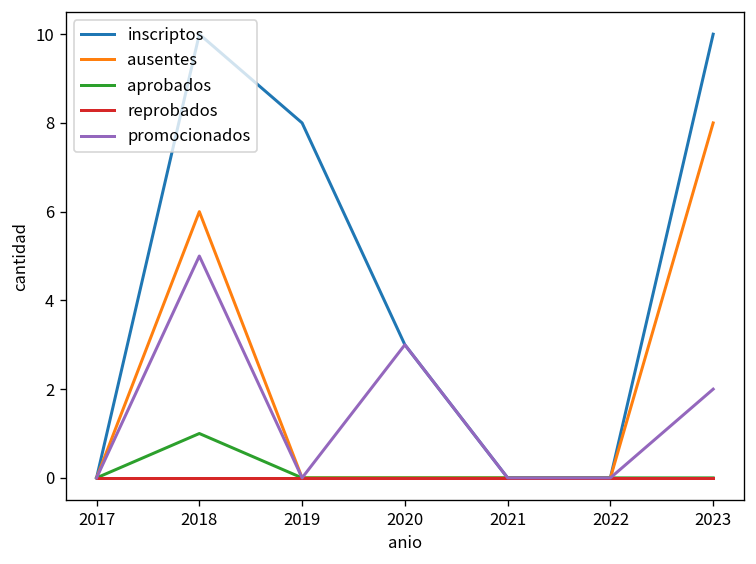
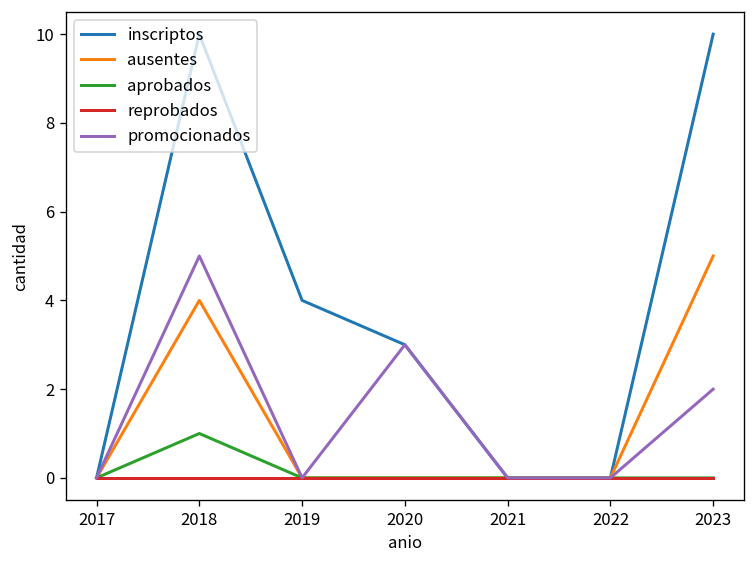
  {
    "inscriptos": {
-     "2019": 8,
+     "2019": 4,
      "2023": 10
    },
    "ausentes": {
-     "2018": 6,
-     "2023": 8
+     "2018": 4,
+     "2023": 5
    },
    "aprobados": {
      "2018": 1
    },
    "reprobados": {
      "2018": 0
    },
    "promocionados": {
      "2018": 5,
      "2023": 2
    }
  }
